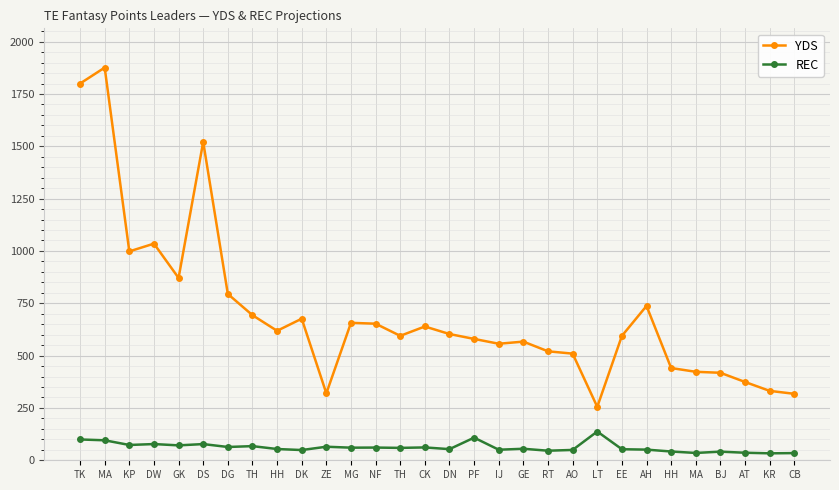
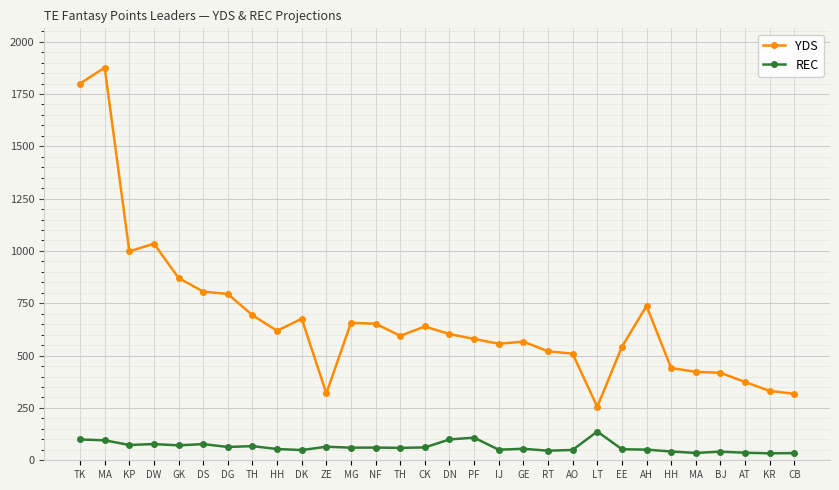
  {
    "YDS": {
      "TK": 1800,
      "KP": 1000,
      "DW": 1040,
      "GK": 870,
-     "DS": 1520,
+     "DS": 810,
      "DG": 790,
      "DK": 680,
      "ZE": 320,
      "MG": 660,
      "NF": 650,
      "CK": 640,
      "DN": 600,
      "PF": 580,
      "IJ": 560,
      "GE": 570,
      "RT": 520,
      "AO": 510,
      "LT": 260,
-     "EE": 590,
+     "EE": 540,
      "AH": 740,
      "BJ": 420,
      "AT": 370,
      "KR": 330,
      "CB": 320
    },
    "REC": {
      "TK": 100,
      "KP": 70,
      "DW": 80,
      "GK": 70,
      "DS": 80,
      "DG": 60,
      "DK": 50,
      "ZE": 60,
      "MG": 60,
      "NF": 60,
      "CK": 60,
-     "DN": 50,
+     "DN": 100,
      "PF": 110,
      "IJ": 50,
      "GE": 60,
      "RT": 50,
      "AO": 50,
      "LT": 140,
      "EE": 50,
      "AH": 50,
      "BJ": 40,
      "AT": 40,
      "KR": 30,
      "CB": 30
    }
  }
